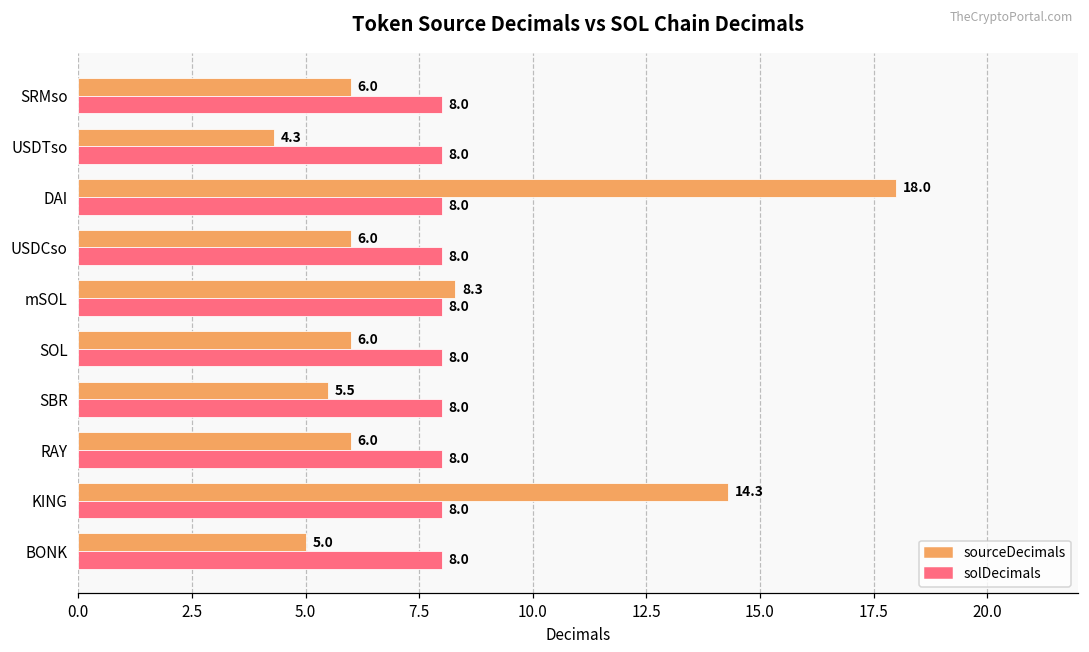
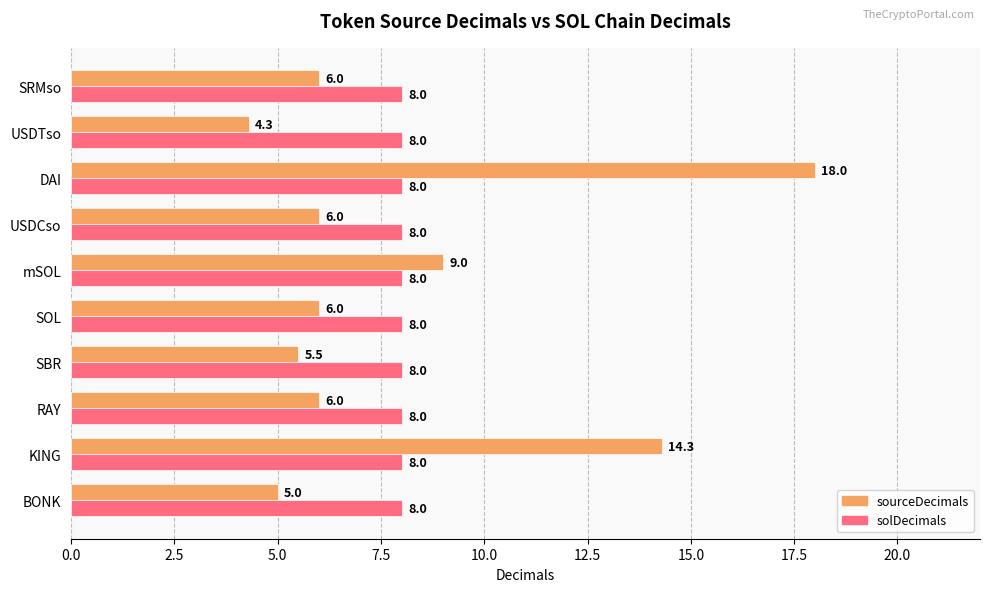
  {
    "sourceDecimals": {
      "SRMso": 6.0,
      "USDTso": 4.3,
      "DAI": 18.0,
      "USDCso": 6.0,
-     "mSOL": 8.3,
+     "mSOL": 9.0,
      "SOL": 6.0,
      "SBR": 5.5,
      "RAY": 6.0,
      "KING": 14.3,
      "BONK": 5.0
    },
    "solDecimals": {
      "SRMso": 8.0,
      "USDTso": 8.0,
      "DAI": 8.0,
      "USDCso": 8.0,
      "mSOL": 8.0,
      "SOL": 8.0,
      "SBR": 8.0,
      "RAY": 8.0,
      "KING": 8.0,
      "BONK": 8.0
    }
  }
